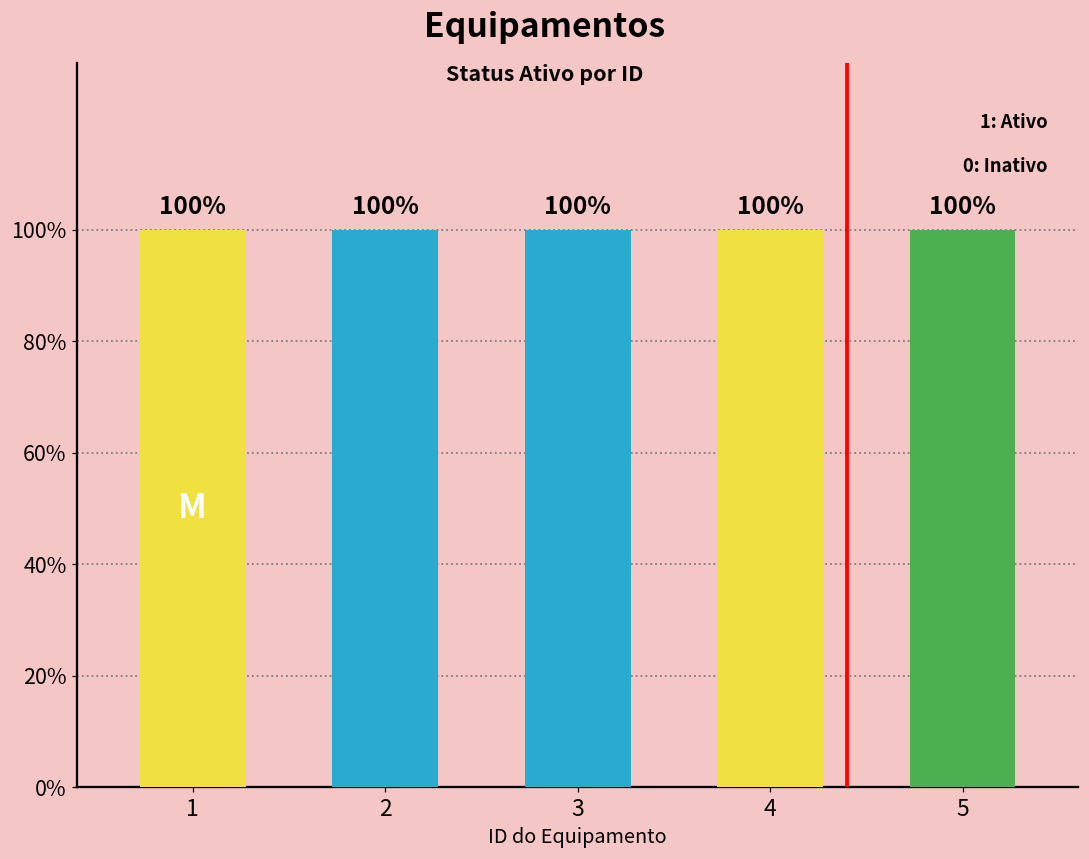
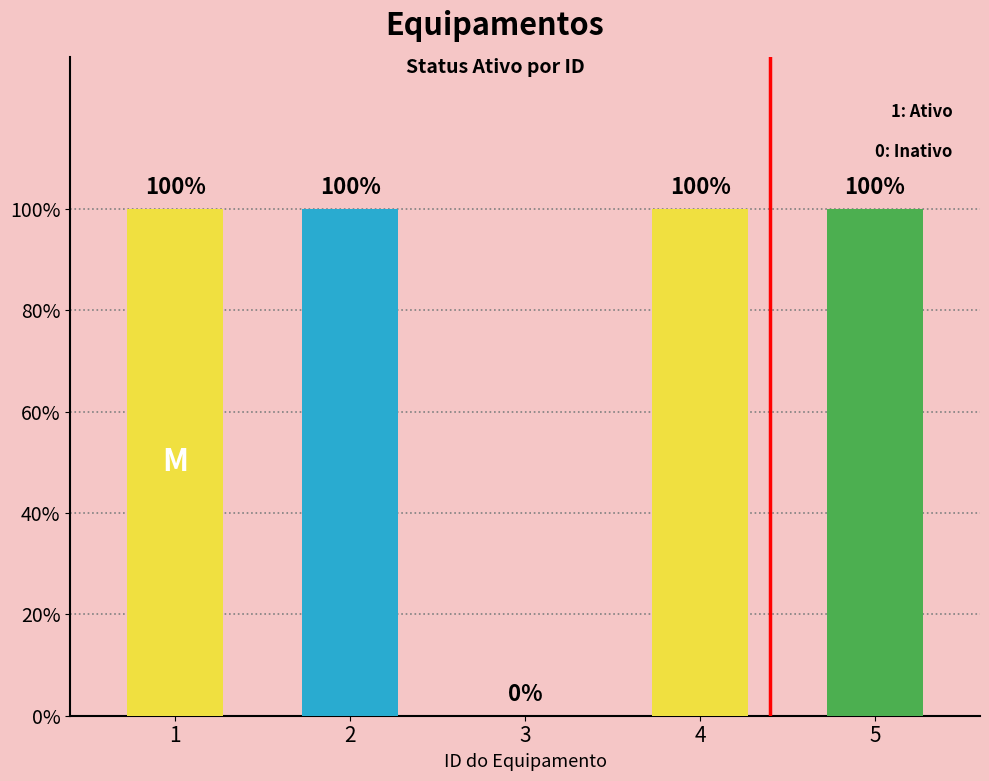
  {
    "1": "100%",
    "2": "100%",
-   "3": "100%",
+   "3": "0%",
    "4": "100%",
    "5": "100%"
  }
